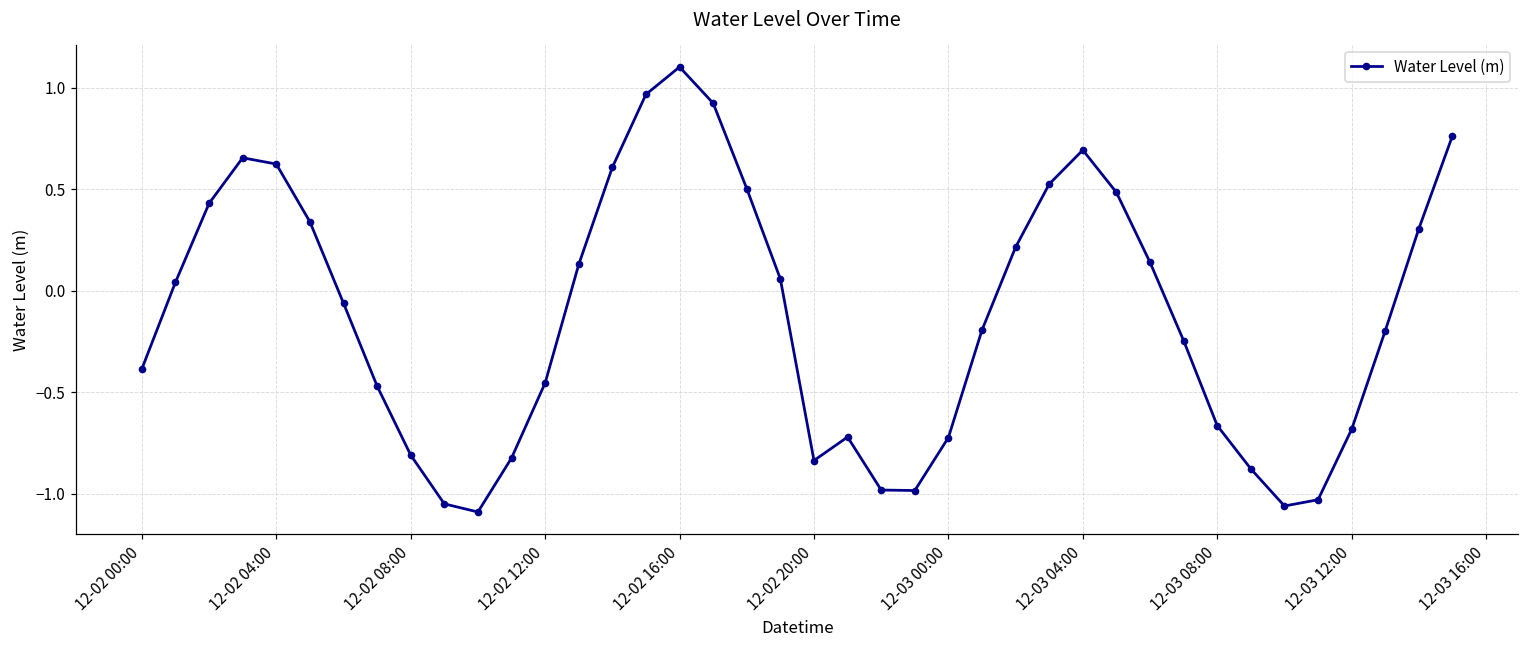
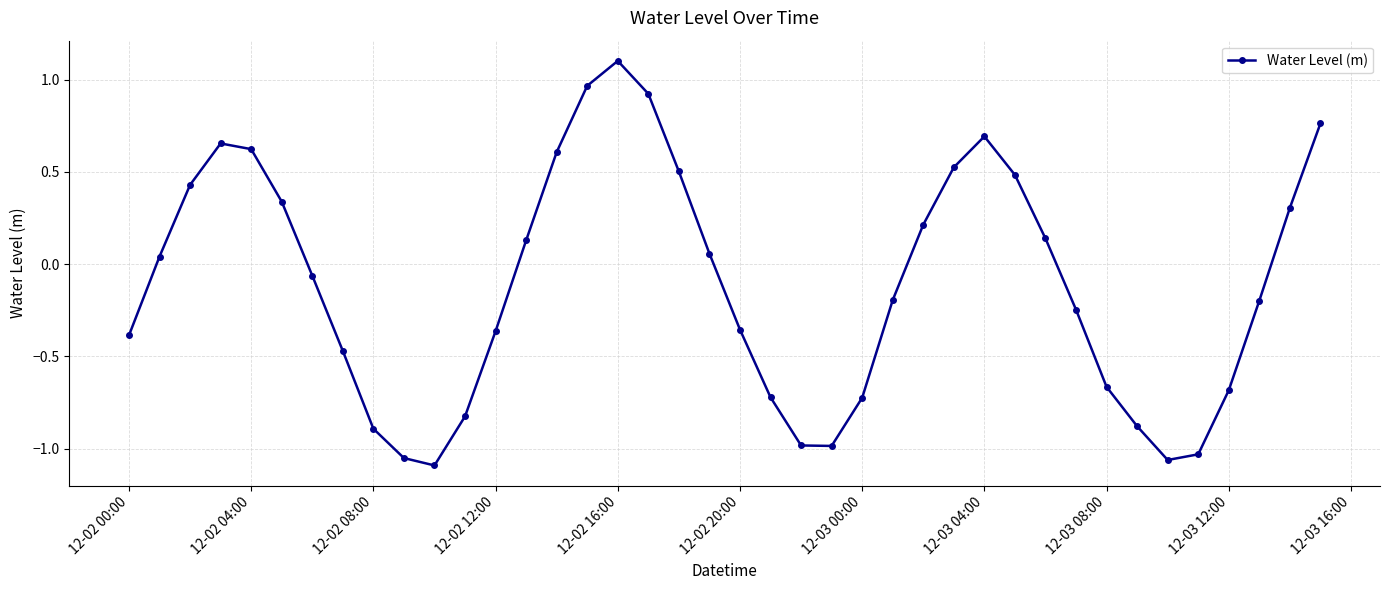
  {
    "12-02 00:00": -0.39,
    "12-02 04:00": 0.62,
-   "12-02 08:00": -0.81,
-   "12-02 12:00": -0.46,
+   "12-02 08:00": -0.89,
+   "12-02 12:00": -0.36,
    "12-02 16:00": 1.10,
-   "12-02 20:00": -0.84,
+   "12-02 20:00": -0.35,
    "12-03 00:00": -0.72,
    "12-03 04:00": 0.69,
    "12-03 08:00": -0.66,
    "12-03 12:00": -0.68
  }
